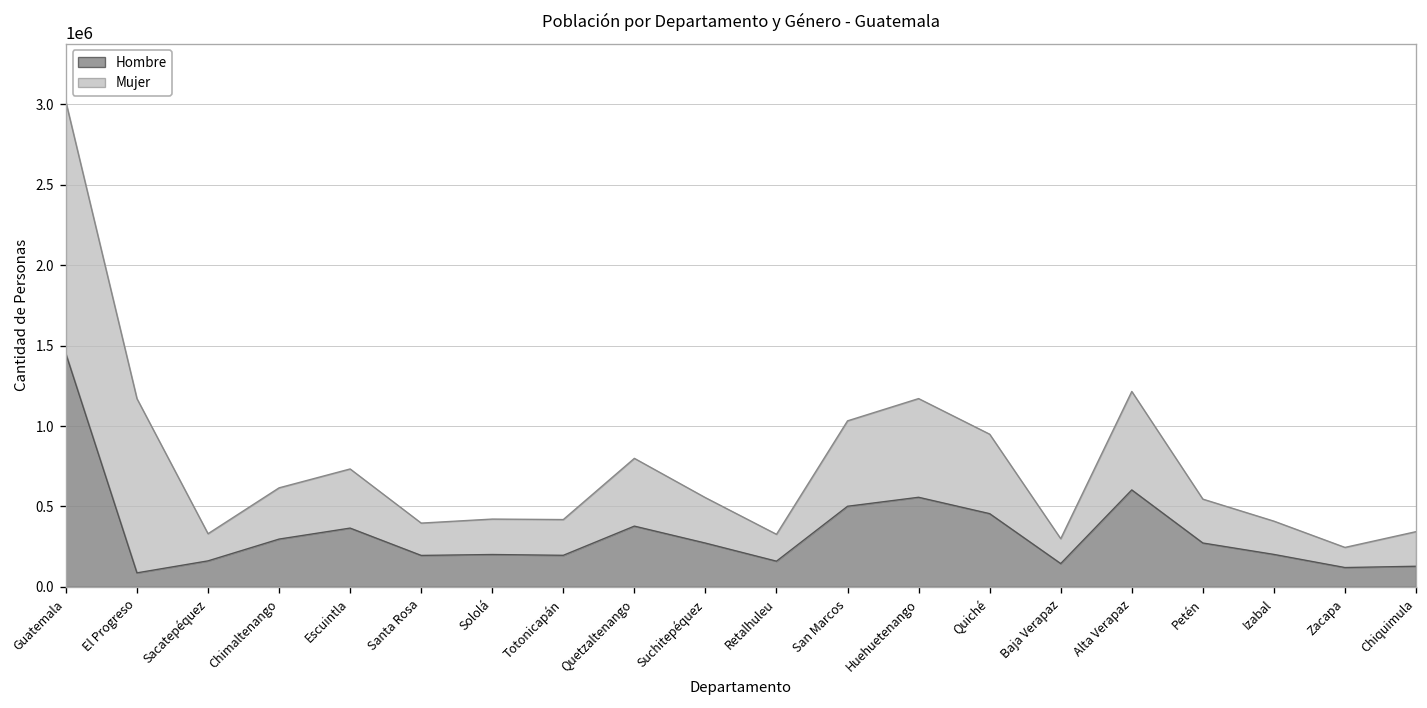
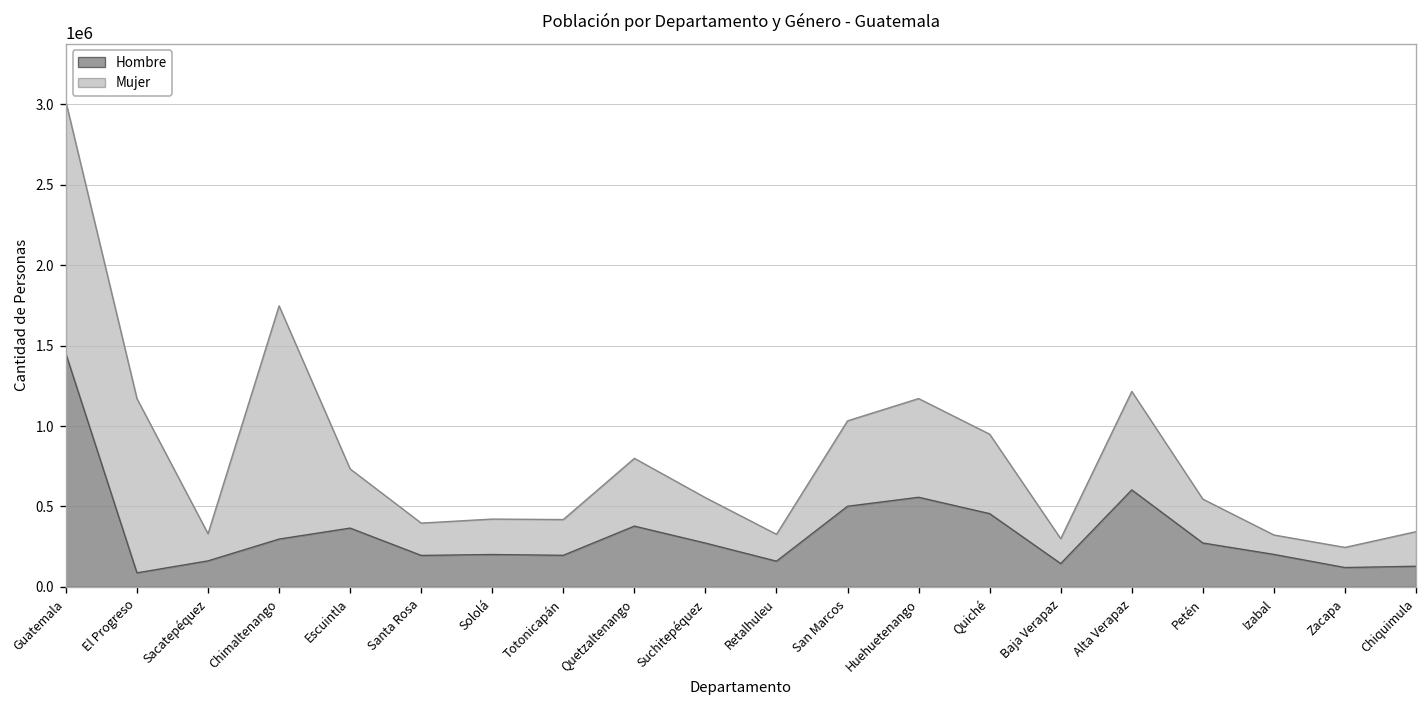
  {
    "Hombre": {
      "Guatemala": 1450000,
      "El Progreso": 90000,
      "Sacatepéquez": 160000,
      "Chimaltenango": 300000,
      "Escuintla": 370000,
      "Santa Rosa": 200000,
      "Sololá": 200000,
      "Totonicapán": 200000,
      "Quetzaltenango": 380000,
      "Suchitepéquez": 270000,
      "Retalhuleu": 160000,
      "San Marcos": 500000,
      "Huehuetenango": 560000,
      "Quiché": 460000,
      "Baja Verapaz": 140000,
      "Alta Verapaz": 600000,
      "Petén": 270000,
      "Izabal": 200000,
      "Zacapa": 120000,
      "Chiquimula": 130000
    },
    "Mujer": {
      "Guatemala": 1570000,
      "El Progreso": 1080000,
      "Sacatepéquez": 170000,
-     "Chimaltenango": 320000,
+     "Chimaltenango": 1450000,
      "Escuintla": 370000,
      "Santa Rosa": 200000,
      "Sololá": 220000,
      "Totonicapán": 220000,
      "Quetzaltenango": 420000,
      "Suchitepéquez": 280000,
      "Retalhuleu": 170000,
      "San Marcos": 530000,
      "Huehuetenango": 610000,
      "Quiché": 490000,
      "Baja Verapaz": 150000,
      "Alta Verapaz": 610000,
      "Petén": 270000,
-     "Izabal": 210000,
+     "Izabal": 120000,
      "Zacapa": 130000,
      "Chiquimula": 220000
    }
  }
